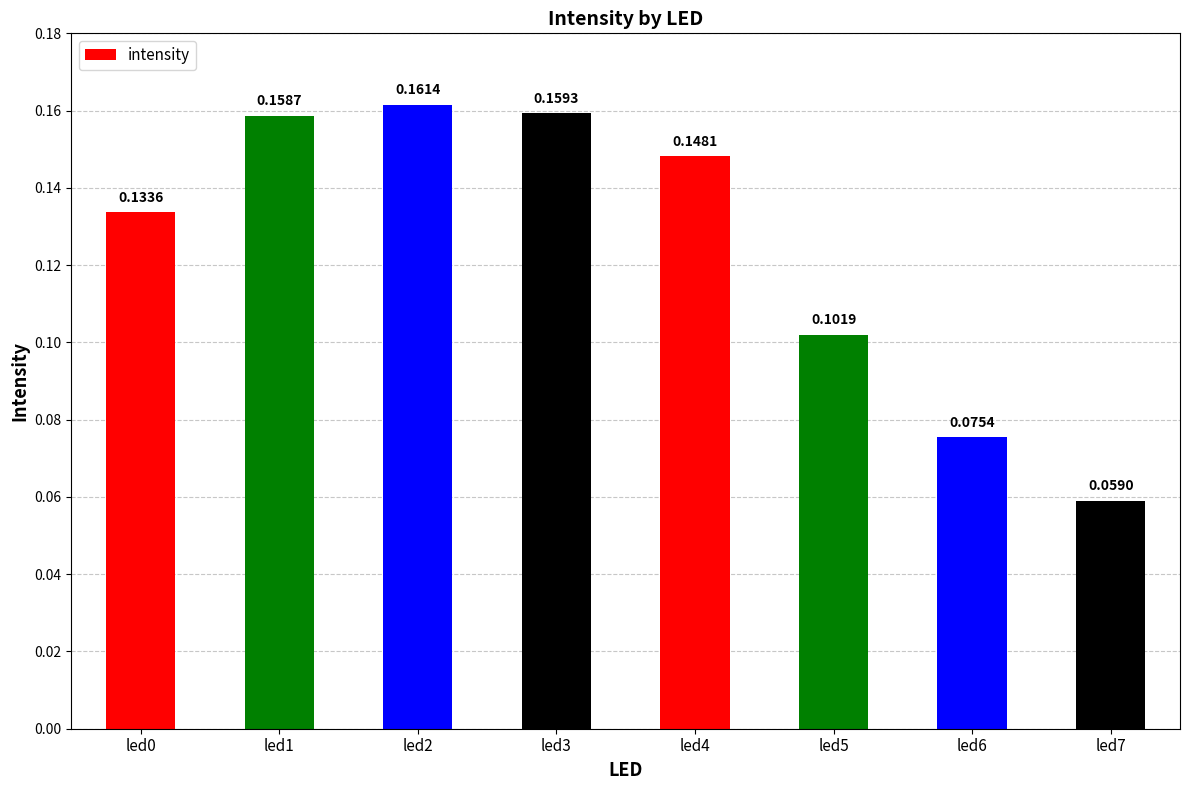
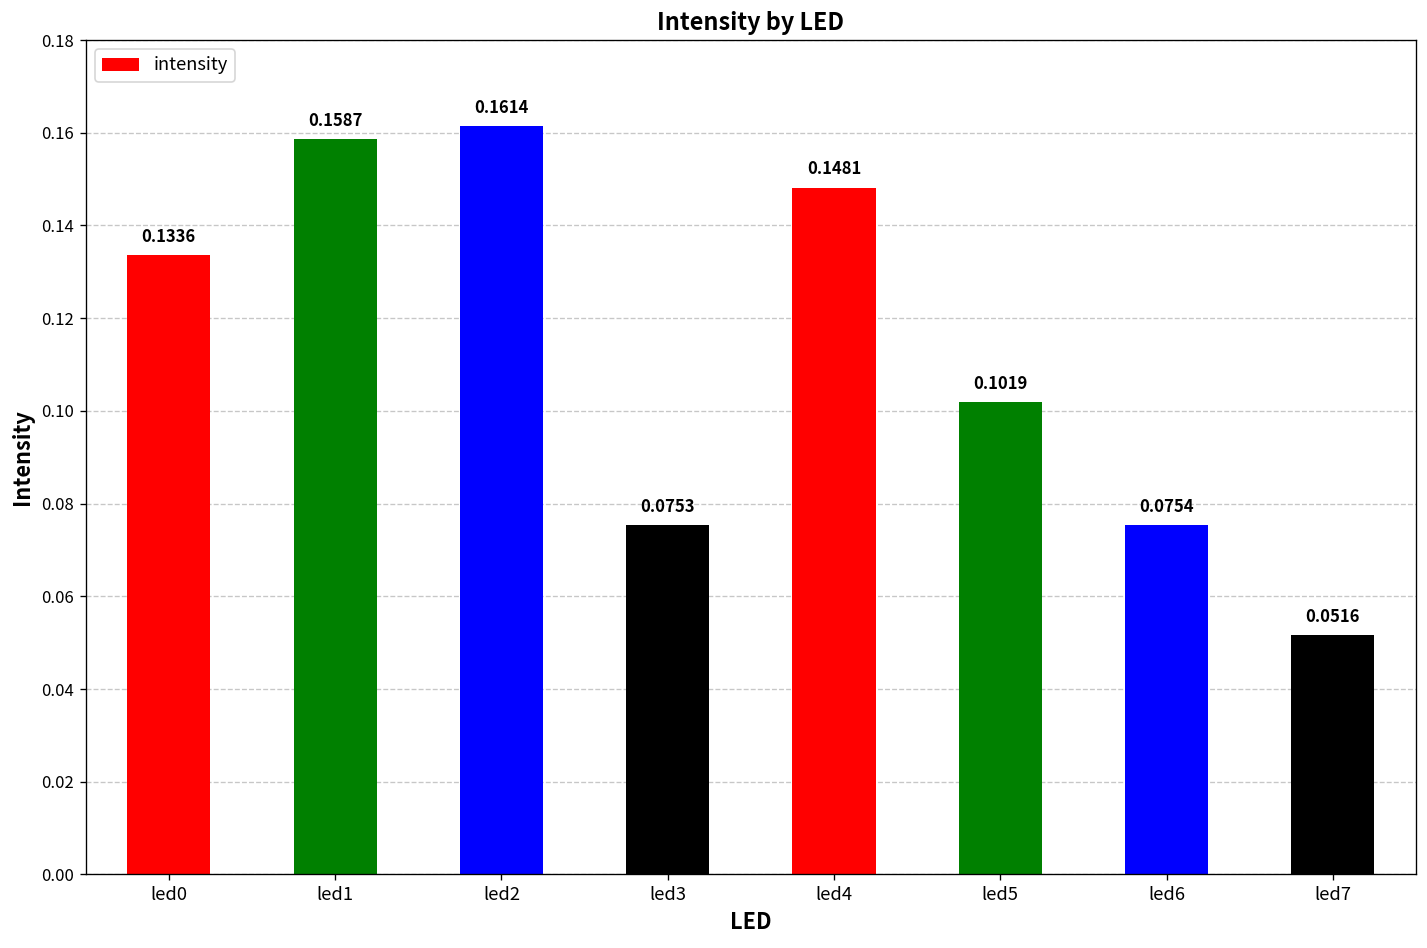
  {
    "led0": 0.1336,
    "led1": 0.1587,
    "led2": 0.1614,
-   "led3": 0.1593,
+   "led3": 0.0753,
    "led4": 0.1481,
    "led5": 0.1019,
    "led6": 0.0754,
-   "led7": 0.0590
+   "led7": 0.0516
  }
